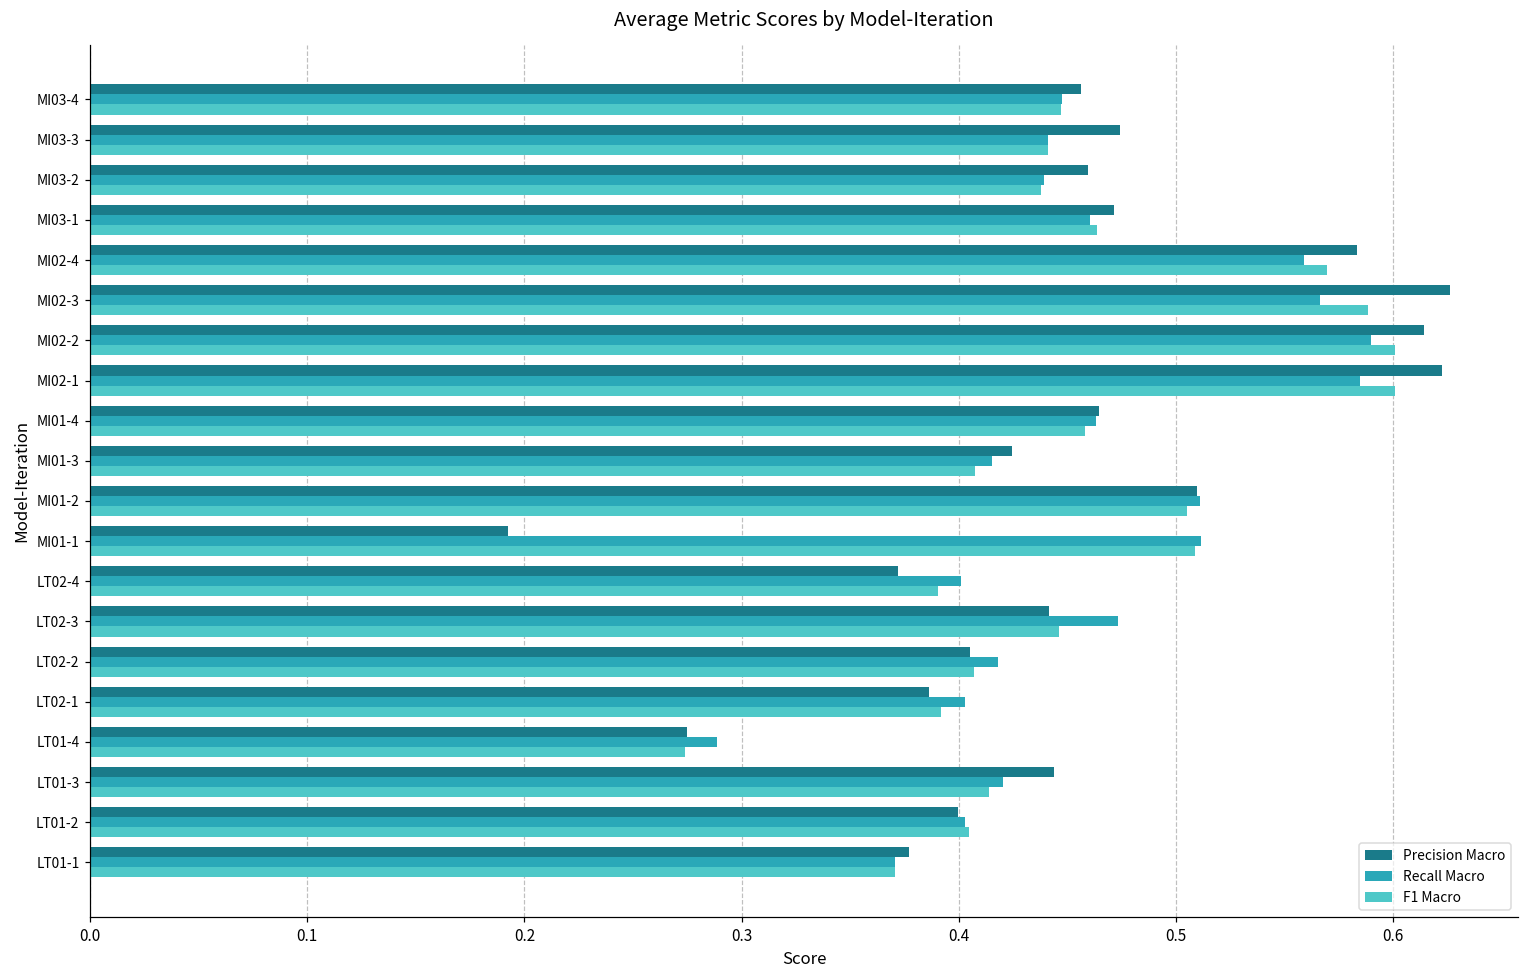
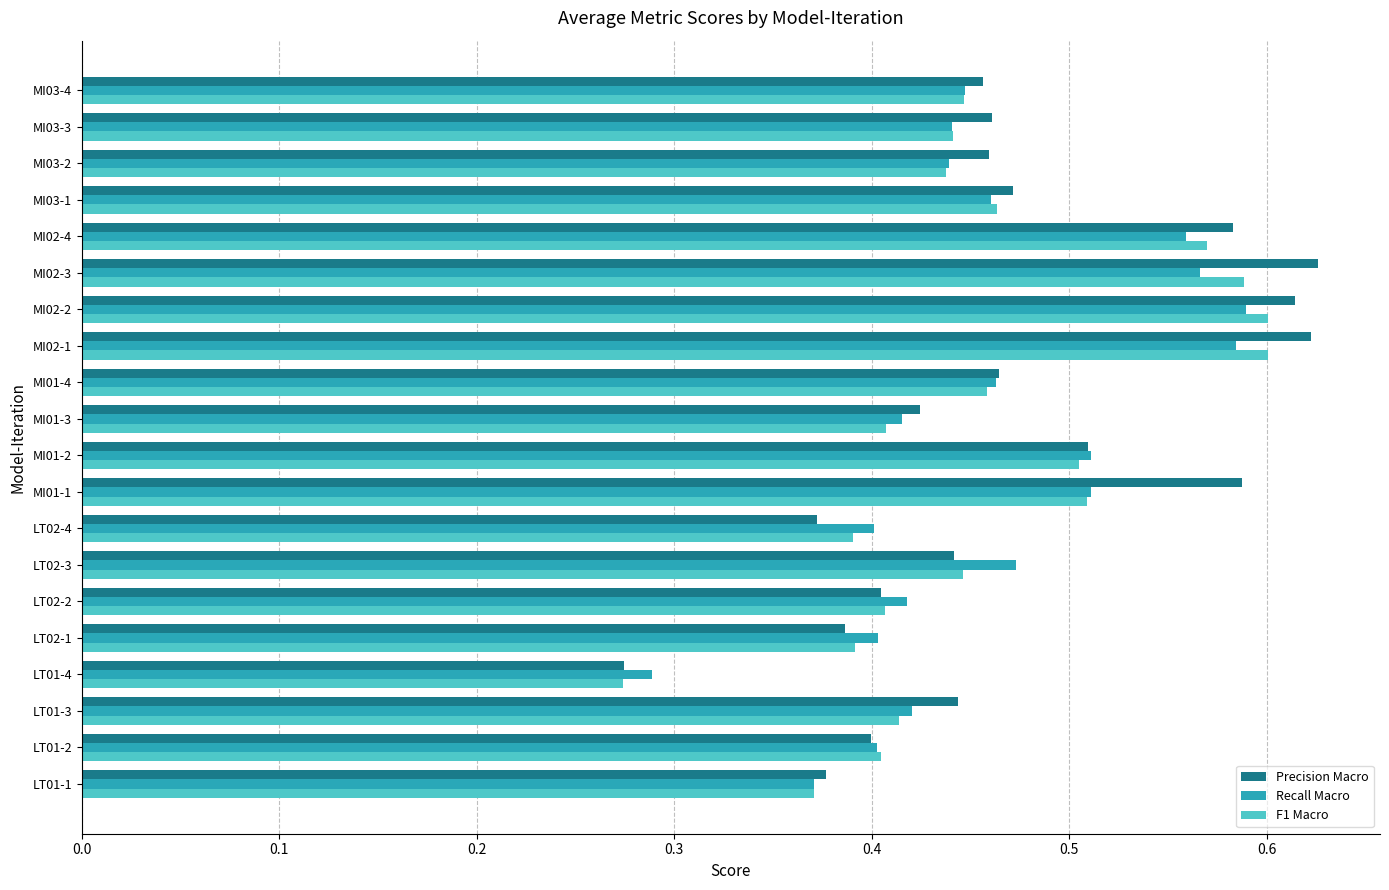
  {
    "Precision Macro": {
      "MI03-4": 0.456,
-     "MI03-3": 0.474,
+     "MI03-3": 0.461,
      "MI03-2": 0.459,
      "MI03-1": 0.472,
      "MI02-4": 0.583,
      "MI02-3": 0.626,
      "MI02-2": 0.614,
      "MI02-1": 0.622,
      "MI01-4": 0.464,
      "MI01-3": 0.425,
      "MI01-2": 0.510,
-     "MI01-1": 0.192,
+     "MI01-1": 0.588,
      "LT02-4": 0.372,
      "LT02-3": 0.442,
      "LT02-2": 0.405,
      "LT02-1": 0.386,
      "LT01-4": 0.275,
      "LT01-3": 0.444,
      "LT01-2": 0.400,
      "LT01-1": 0.377
    }
  }
